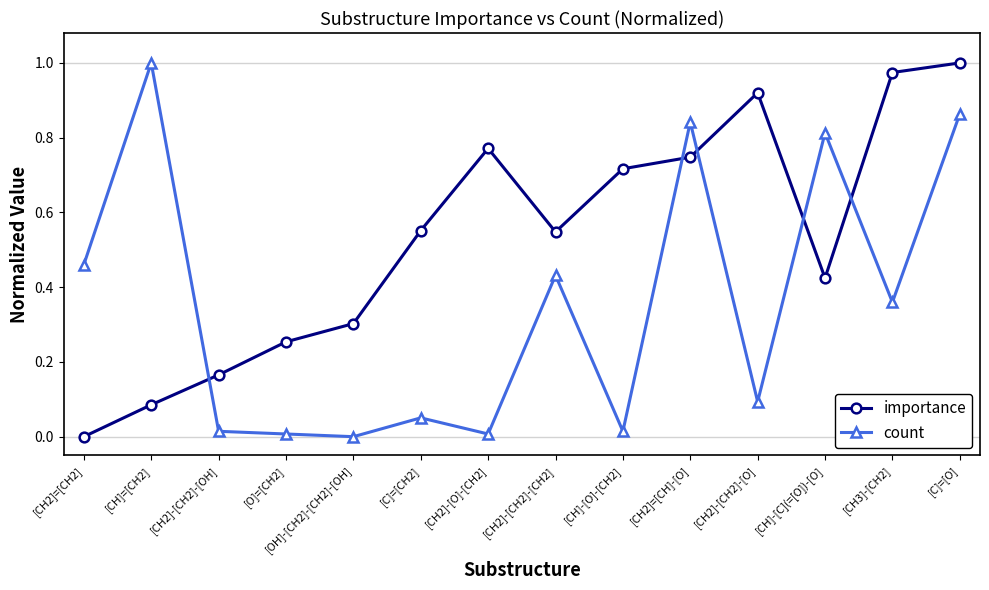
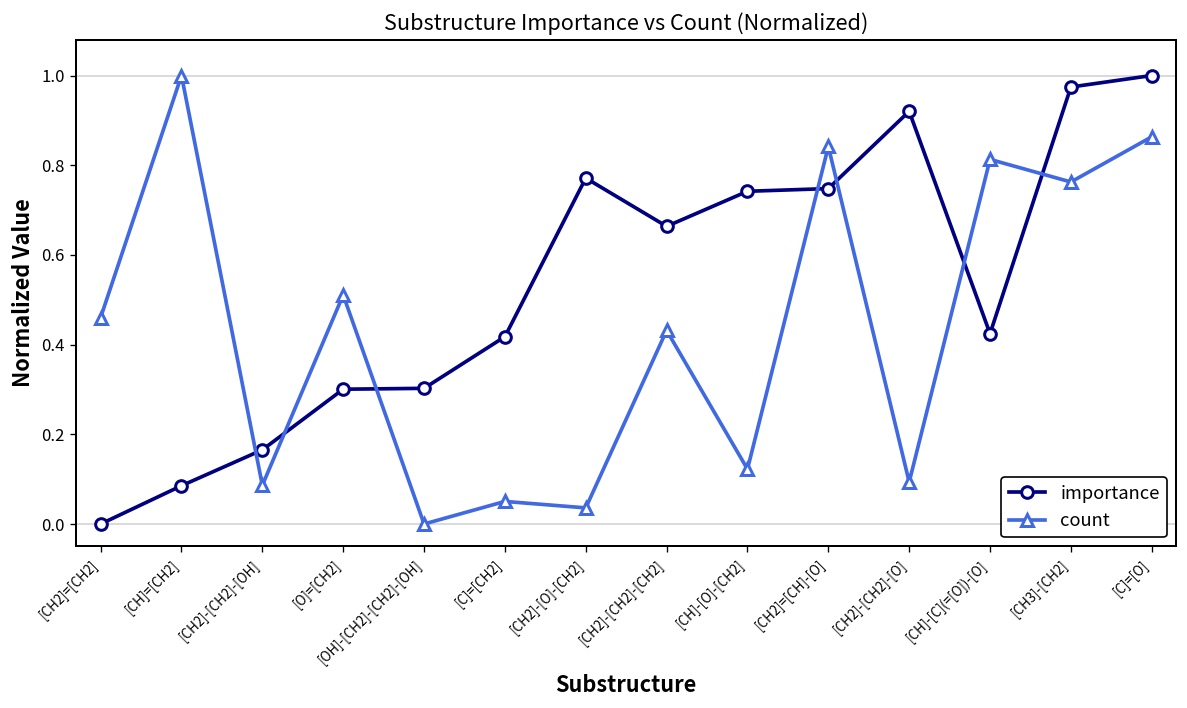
  {
    "importance": {
      "[CH2]=[CH2]": 0.00,
      "[CH]=[CH2]": 0.09,
      "[CH2]-[CH2]-[OH]": 0.17,
-     "[O]=[CH2]": 0.25,
+     "[O]=[CH2]": 0.30,
      "[OH]-[CH2]-[CH2]-[OH]": 0.30,
-     "[C]=[CH2]": 0.55,
+     "[C]=[CH2]": 0.42,
      "[CH2]-[O]-[CH2]": 0.77,
-     "[CH2]-[CH2]-[CH2]": 0.55,
-     "[CH]-[O]-[CH2]": 0.72,
+     "[CH2]-[CH2]-[CH2]": 0.66,
+     "[CH]-[O]-[CH2]": 0.74,
      "[CH2]=[CH]-[O]": 0.75,
      "[CH2]-[CH2]-[O]": 0.92,
      "[CH]-[C](=[O])-[O]": 0.42,
      "[CH3]-[CH2]": 0.97,
      "[C]=[O]": 1.00
    },
    "count": {
      "[CH2]=[CH2]": 0.46,
      "[CH]=[CH2]": 1.00,
-     "[CH2]-[CH2]-[OH]": 0.01,
-     "[O]=[CH2]": 0.01,
+     "[CH2]-[CH2]-[OH]": 0.09,
+     "[O]=[CH2]": 0.51,
      "[OH]-[CH2]-[CH2]-[OH]": 0.00,
      "[C]=[CH2]": 0.05,
-     "[CH2]-[O]-[CH2]": 0.01,
+     "[CH2]-[O]-[CH2]": 0.04,
      "[CH2]-[CH2]-[CH2]": 0.43,
-     "[CH]-[O]-[CH2]": 0.01,
+     "[CH]-[O]-[CH2]": 0.12,
      "[CH2]=[CH]-[O]": 0.84,
      "[CH2]-[CH2]-[O]": 0.09,
      "[CH]-[C](=[O])-[O]": 0.81,
-     "[CH3]-[CH2]": 0.36,
+     "[CH3]-[CH2]": 0.76,
      "[C]=[O]": 0.86
    }
  }
